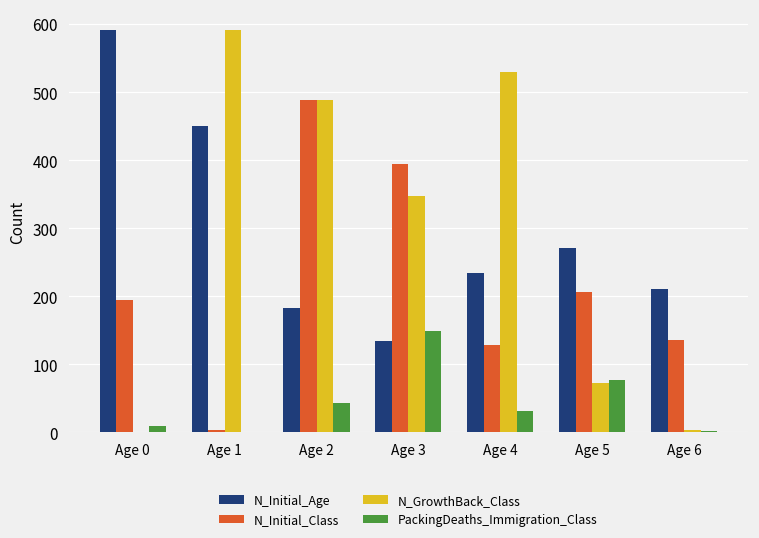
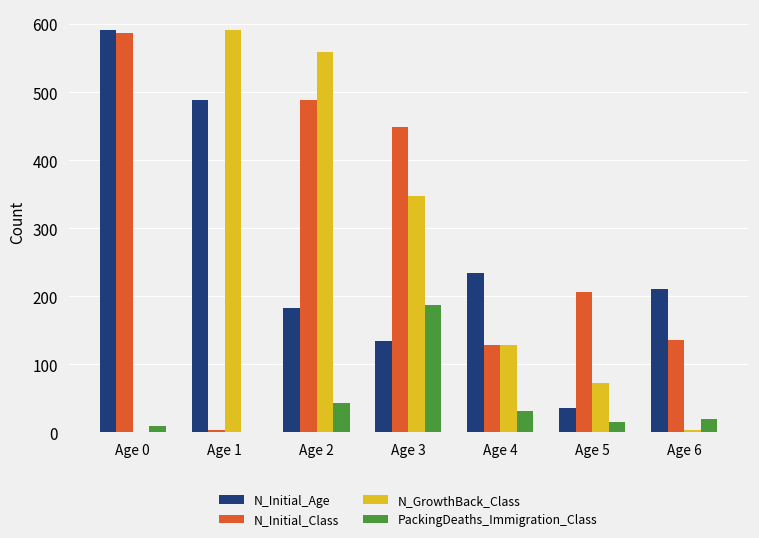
  {
    "N_Initial_Age": {
      "Age 0": 590,
-     "Age 1": 450,
+     "Age 1": 490,
      "Age 2": 180,
      "Age 3": 130,
      "Age 4": 230,
-     "Age 5": 270,
+     "Age 5": 40,
      "Age 6": 210
    },
    "N_Initial_Class": {
-     "Age 0": 190,
+     "Age 0": 590,
      "Age 2": 490,
-     "Age 3": 400,
+     "Age 3": 450,
      "Age 4": 130,
      "Age 5": 210,
      "Age 6": 140
    },
    "N_GrowthBack_Class": {
      "Age 0": 0,
      "Age 1": 590,
-     "Age 2": 490,
+     "Age 2": 560,
      "Age 3": 350,
-     "Age 4": 530,
+     "Age 4": 130,
      "Age 5": 70
    },
    "PackingDeaths_Immigration_Class": {
      "Age 0": 10,
      "Age 1": 0,
      "Age 2": 40,
-     "Age 3": 150,
+     "Age 3": 190,
      "Age 4": 30,
-     "Age 5": 80,
-     "Age 6": 0
+     "Age 5": 20,
+     "Age 6": 20
    }
  }
